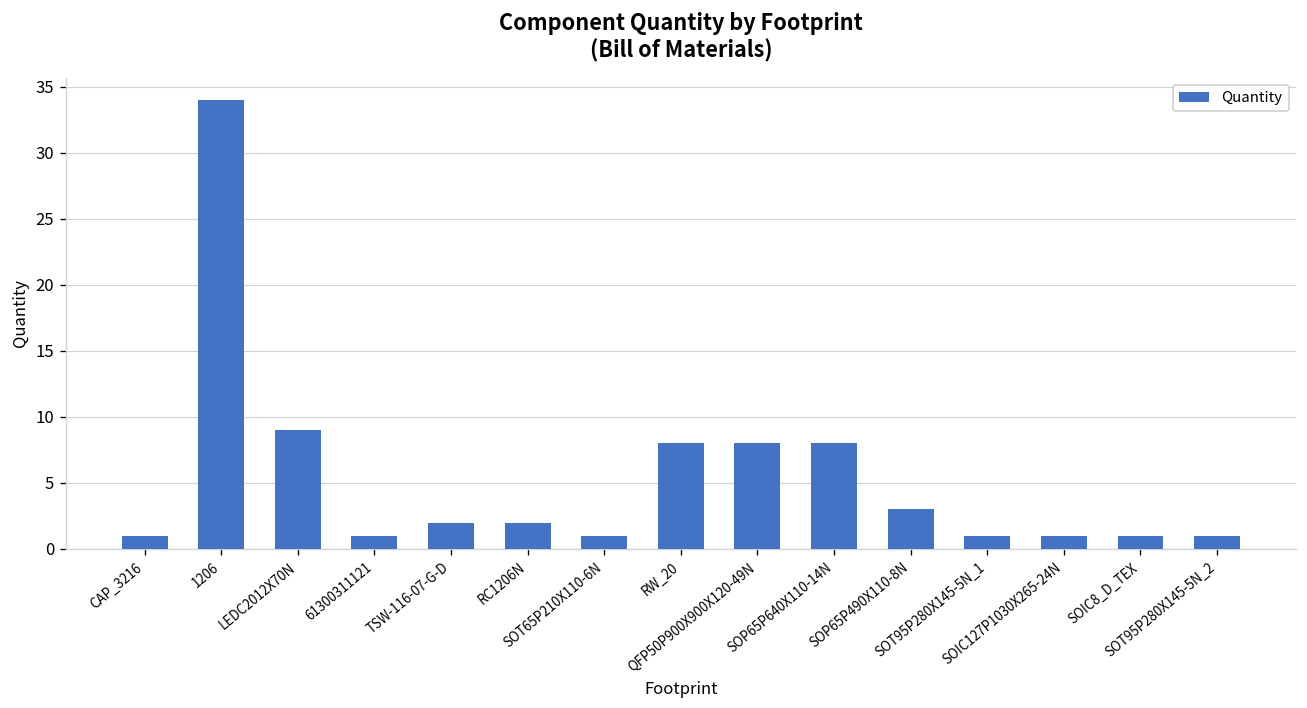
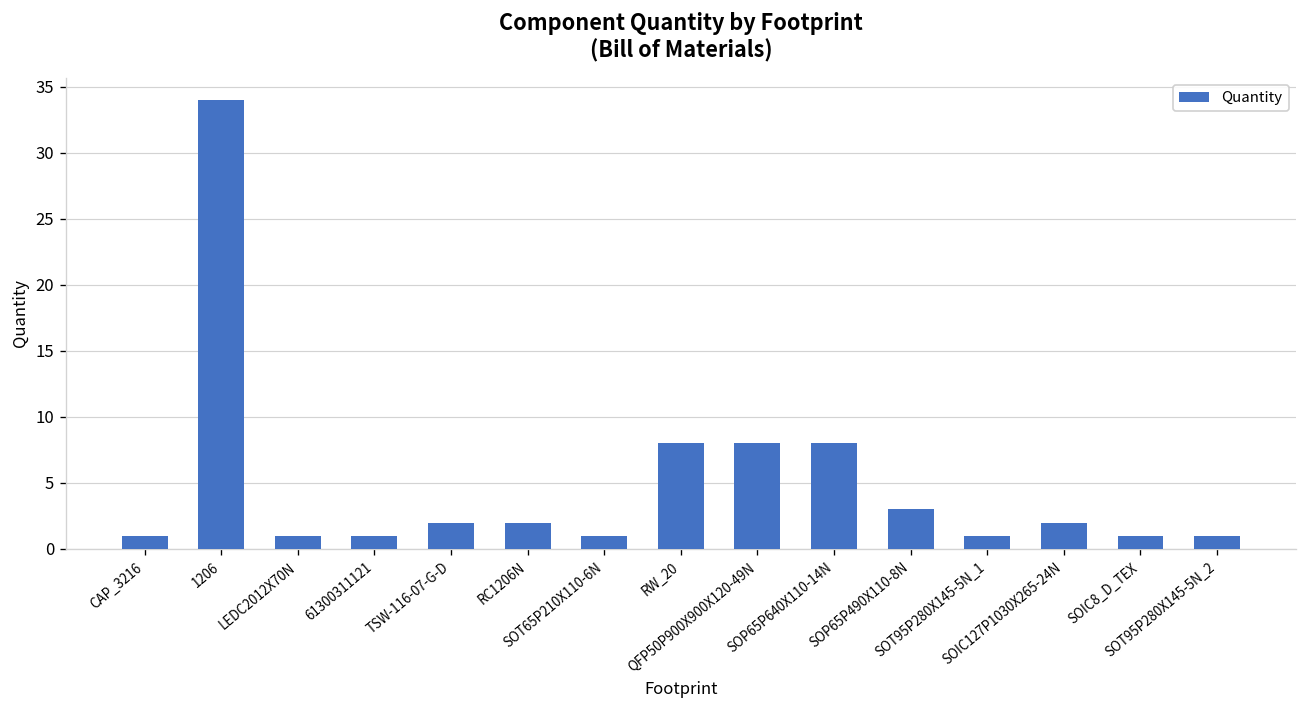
  {
    "CAP_3216": 1,
    "1206": 34,
-   "LEDC2012X70N": 9,
+   "LEDC2012X70N": 1,
    "61300311121": 1,
    "TSW-116-07-G-D": 2,
    "RC1206N": 2,
    "SOT65P210X110-6N": 1,
    "RW_20": 8,
    "QFP50P900X900X120-49N": 8,
    "SOP65P640X110-14N": 8,
    "SOP65P490X110-8N": 3,
    "SOT95P280X145-5N_1": 1,
-   "SOIC127P1030X265-24N": 1,
+   "SOIC127P1030X265-24N": 2,
    "SOIC8_D_TEX": 1,
    "SOT95P280X145-5N_2": 1
  }
